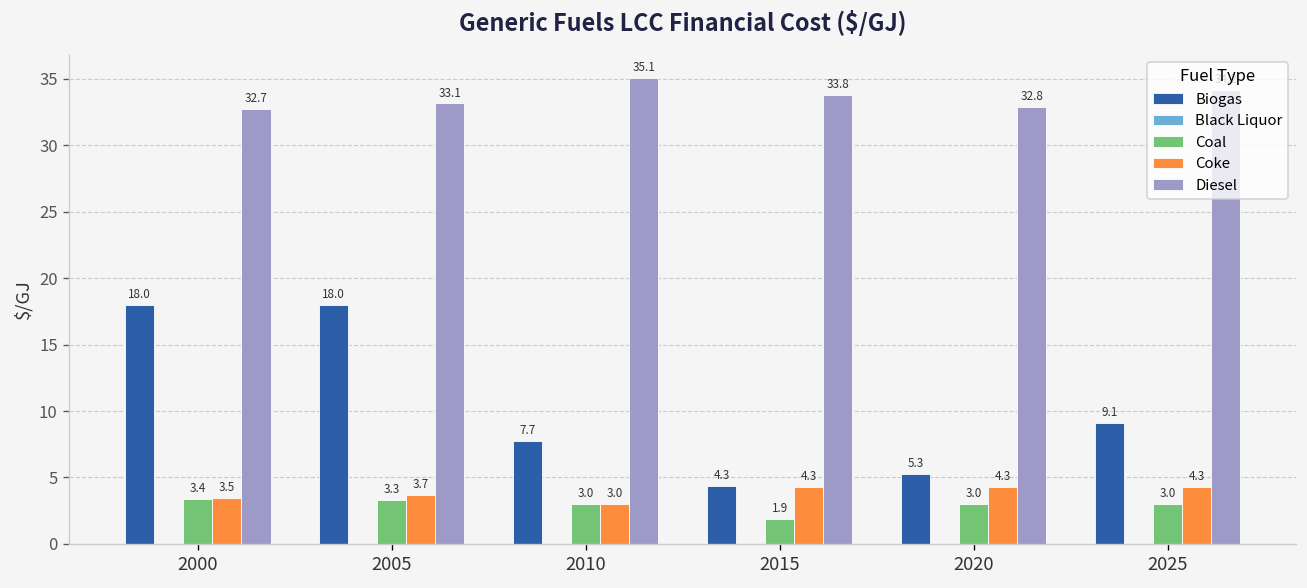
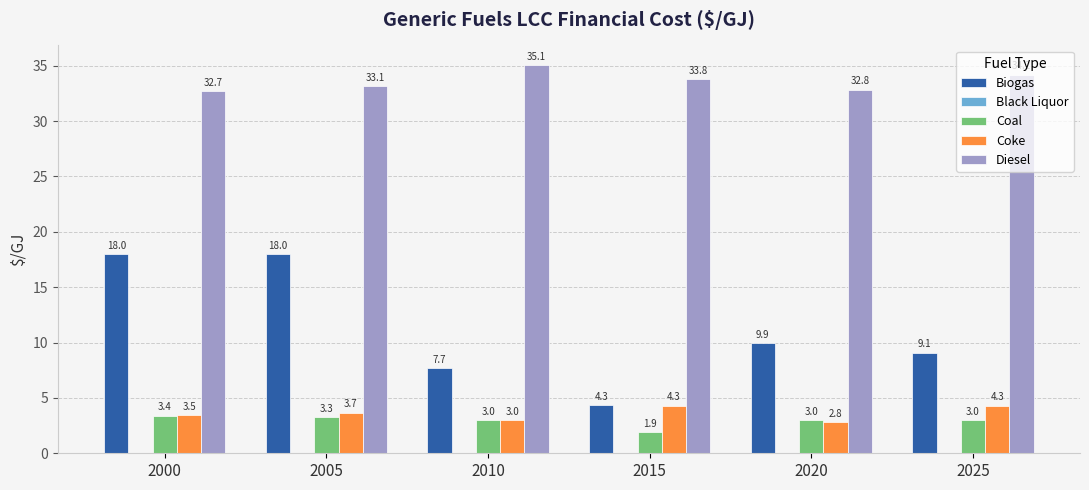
  {
    "Biogas": {
      "2000": 18.0,
      "2005": 18.0,
      "2010": 7.7,
      "2015": 4.3,
-     "2020": 5.3,
+     "2020": 9.9,
      "2025": 9.1
    },
    "Coal": {
      "2000": 3.4,
      "2005": 3.3,
      "2010": 3.0,
      "2015": 1.9,
      "2020": 3.0,
      "2025": 3.0
    },
    "Coke": {
      "2000": 3.5,
      "2005": 3.7,
      "2010": 3.0,
      "2015": 4.3,
-     "2020": 4.3,
+     "2020": 2.8,
      "2025": 4.3
    }
  }
